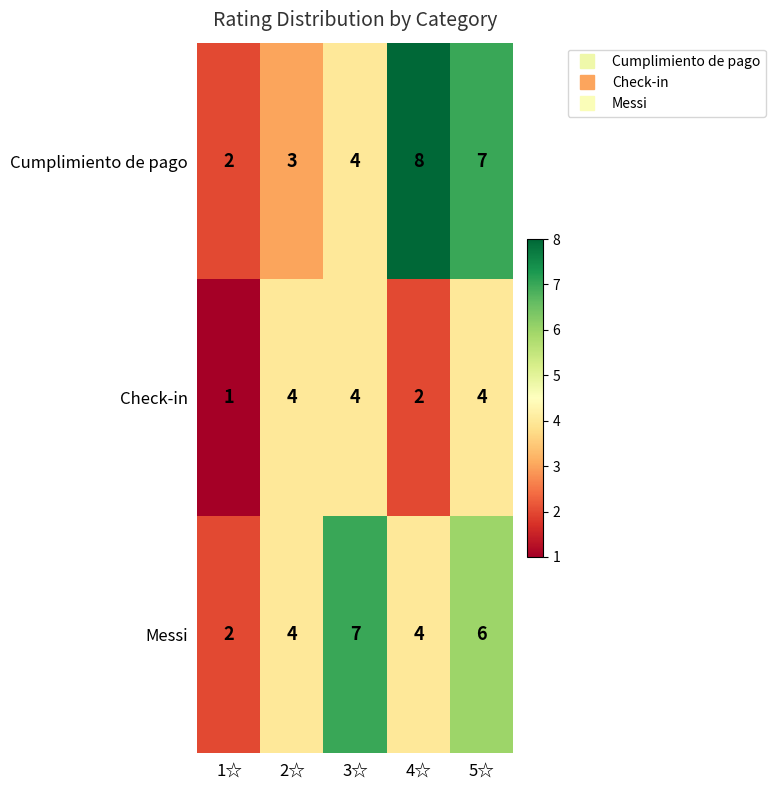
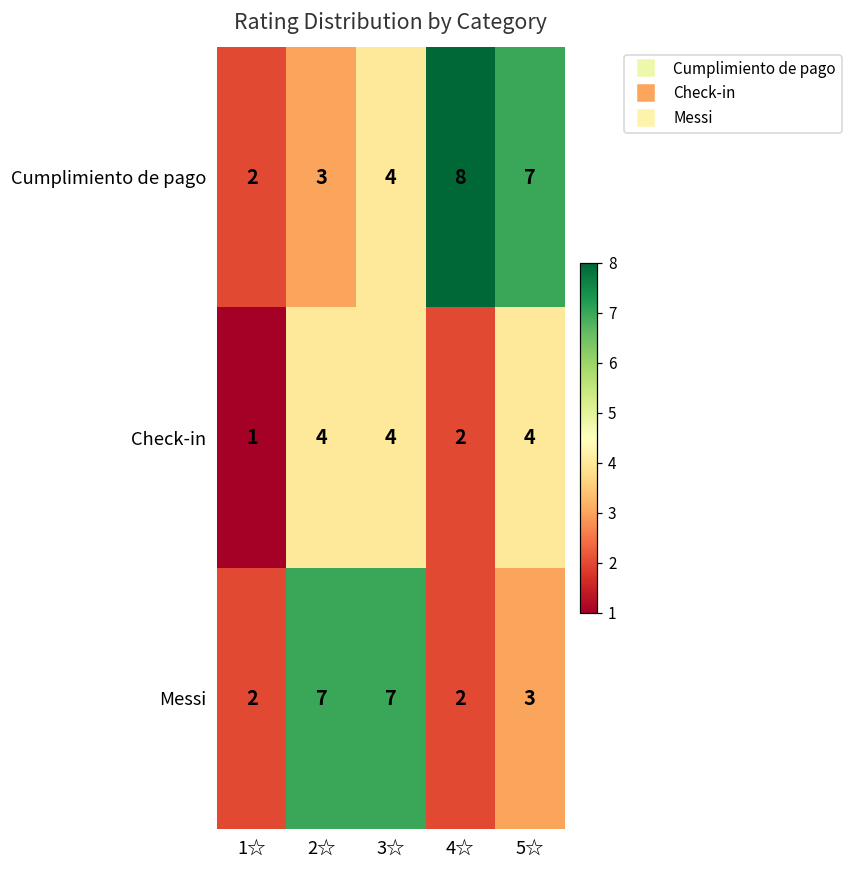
  {
    "Cumplimiento de pago": {
      "1☆": 2,
      "2☆": 3,
      "3☆": 4,
      "4☆": 8,
      "5☆": 7
    },
    "Check-in": {
      "1☆": 1,
      "2☆": 4,
      "3☆": 4,
      "4☆": 2,
      "5☆": 4
    },
    "Messi": {
      "1☆": 2,
-     "2☆": 4,
+     "2☆": 7,
      "3☆": 7,
-     "4☆": 4,
-     "5☆": 6
+     "4☆": 2,
+     "5☆": 3
    }
  }
